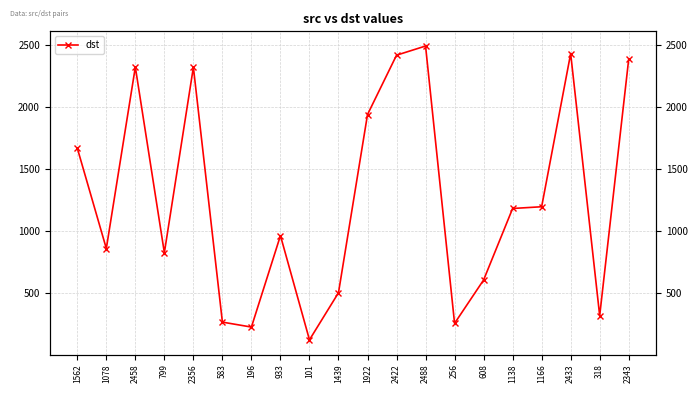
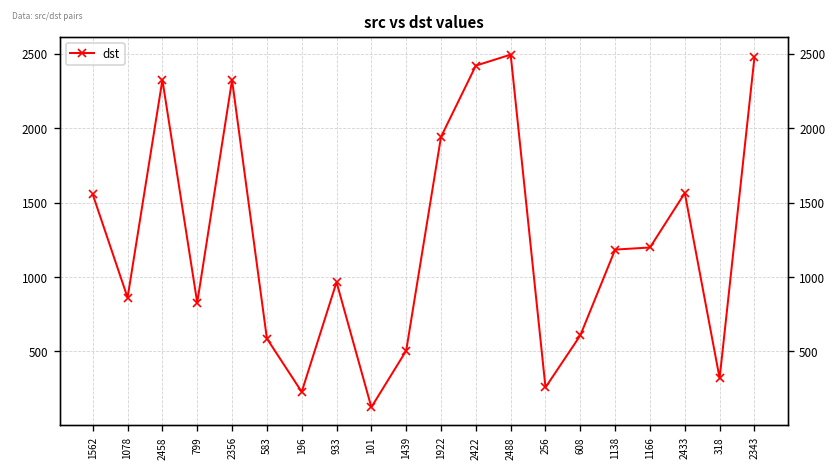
  {
-   "1562": 1670,
+   "1562": 1560,
    "1078": 860,
    "2458": 2330,
    "799": 830,
    "2356": 2320,
-   "583": 270,
+   "583": 590,
    "196": 230,
    "933": 970,
    "101": 120,
    "1439": 500,
    "1922": 1940,
    "2422": 2420,
    "2488": 2500,
    "256": 260,
    "608": 610,
    "1138": 1180,
    "1166": 1200,
-   "2433": 2430,
+   "2433": 1560,
    "318": 320,
-   "2343": 2390
+   "2343": 2480
  }
